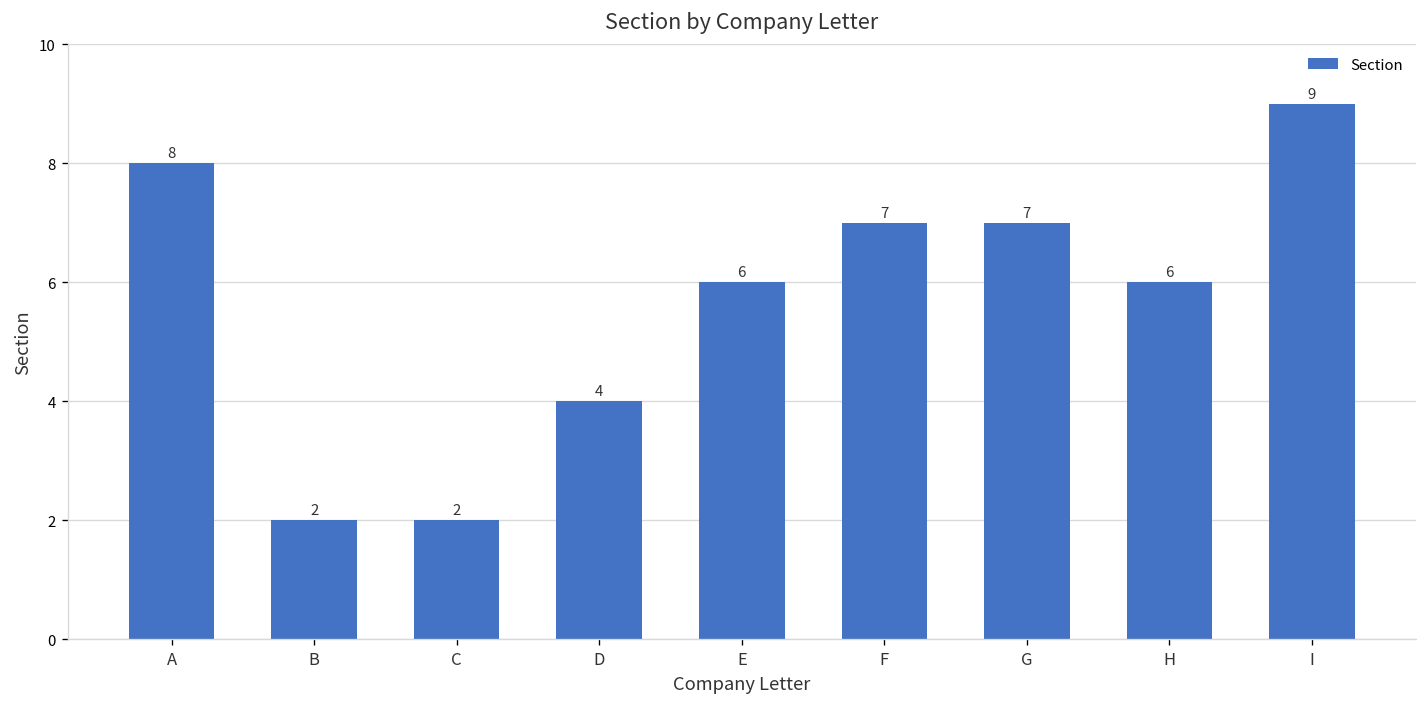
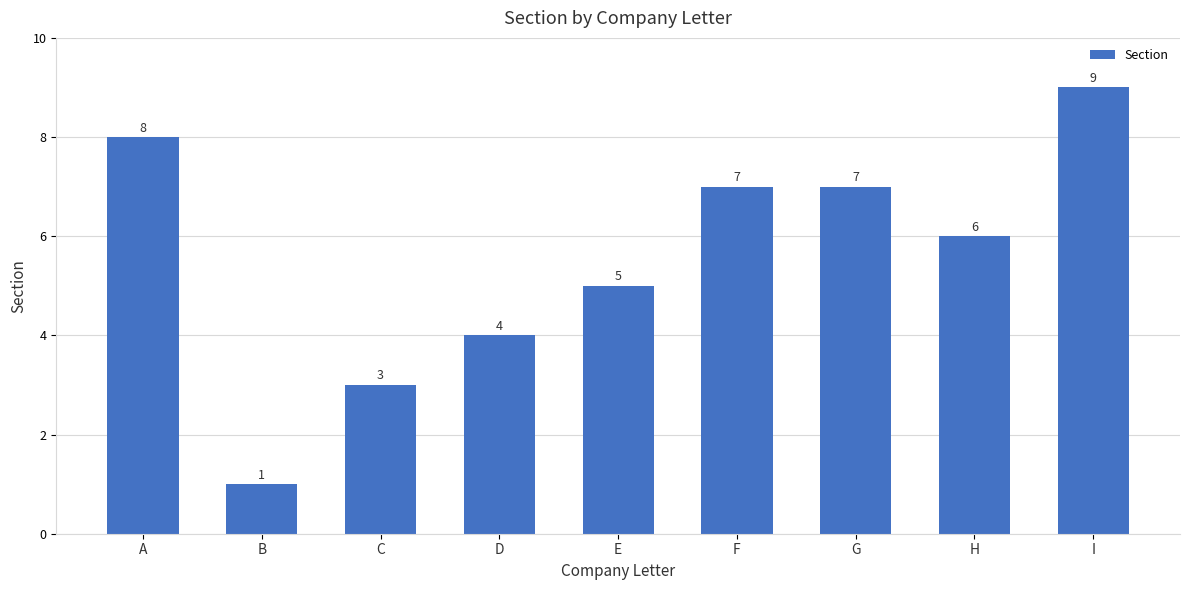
  {
    "A": 8,
-   "B": 2,
-   "C": 2,
+   "B": 1,
+   "C": 3,
    "D": 4,
-   "E": 6,
+   "E": 5,
    "F": 7,
    "G": 7,
    "H": 6,
    "I": 9
  }
